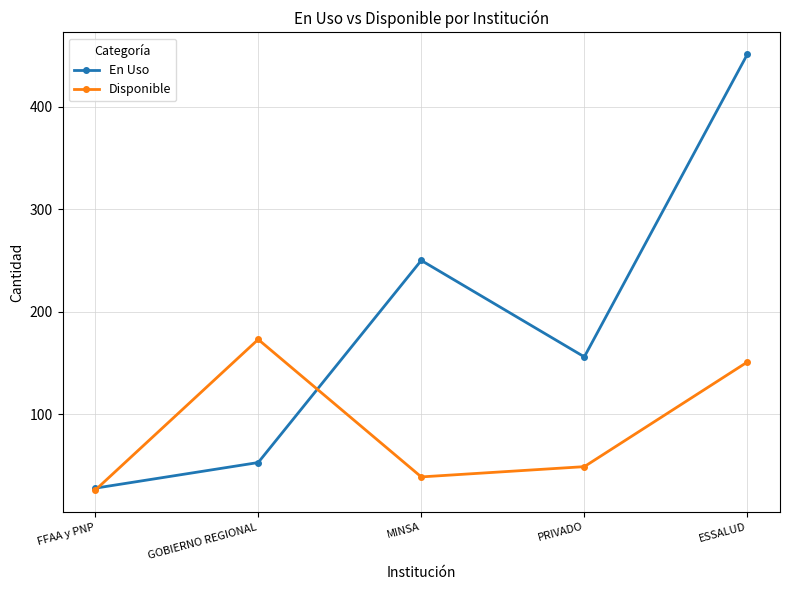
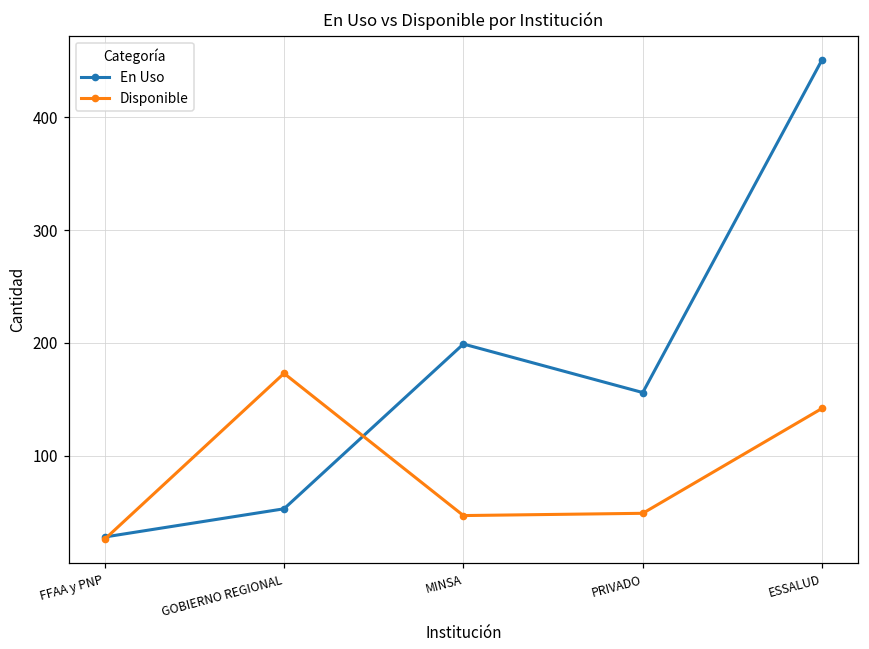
  {
    "En Uso": {
      "GOBIERNO REGIONAL": 53,
-     "MINSA": 250,
+     "MINSA": 199,
      "PRIVADO": 156,
      "ESSALUD": 451
    },
    "Disponible": {
      "GOBIERNO REGIONAL": 173,
-     "MINSA": 39,
+     "MINSA": 47,
      "PRIVADO": 49,
-     "ESSALUD": 151
+     "ESSALUD": 142
    }
  }
